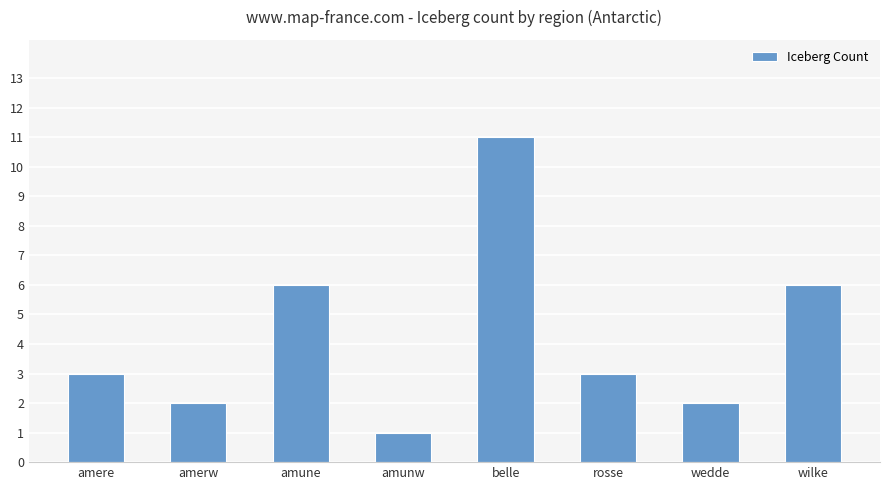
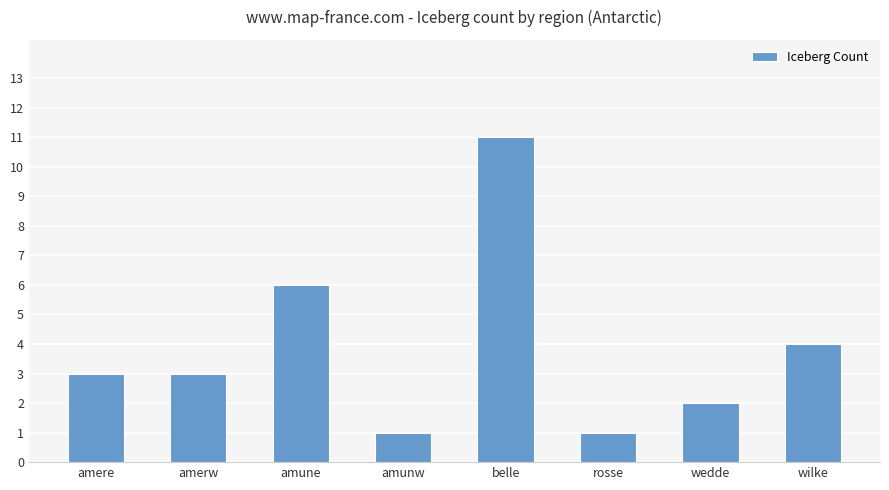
  {
    "amere": 3,
-   "amerw": 2,
+   "amerw": 3,
    "amune": 6,
    "amunw": 1,
    "belle": 11,
-   "rosse": 3,
+   "rosse": 1,
    "wedde": 2,
-   "wilke": 6
+   "wilke": 4
  }
